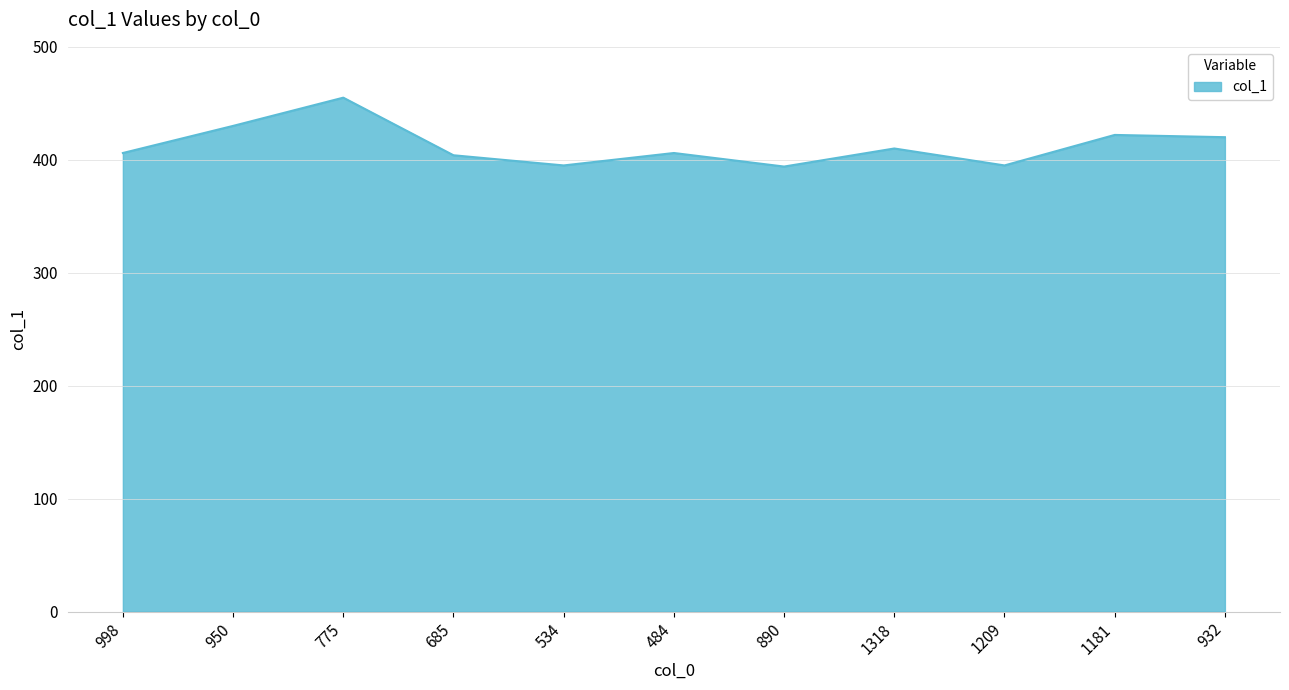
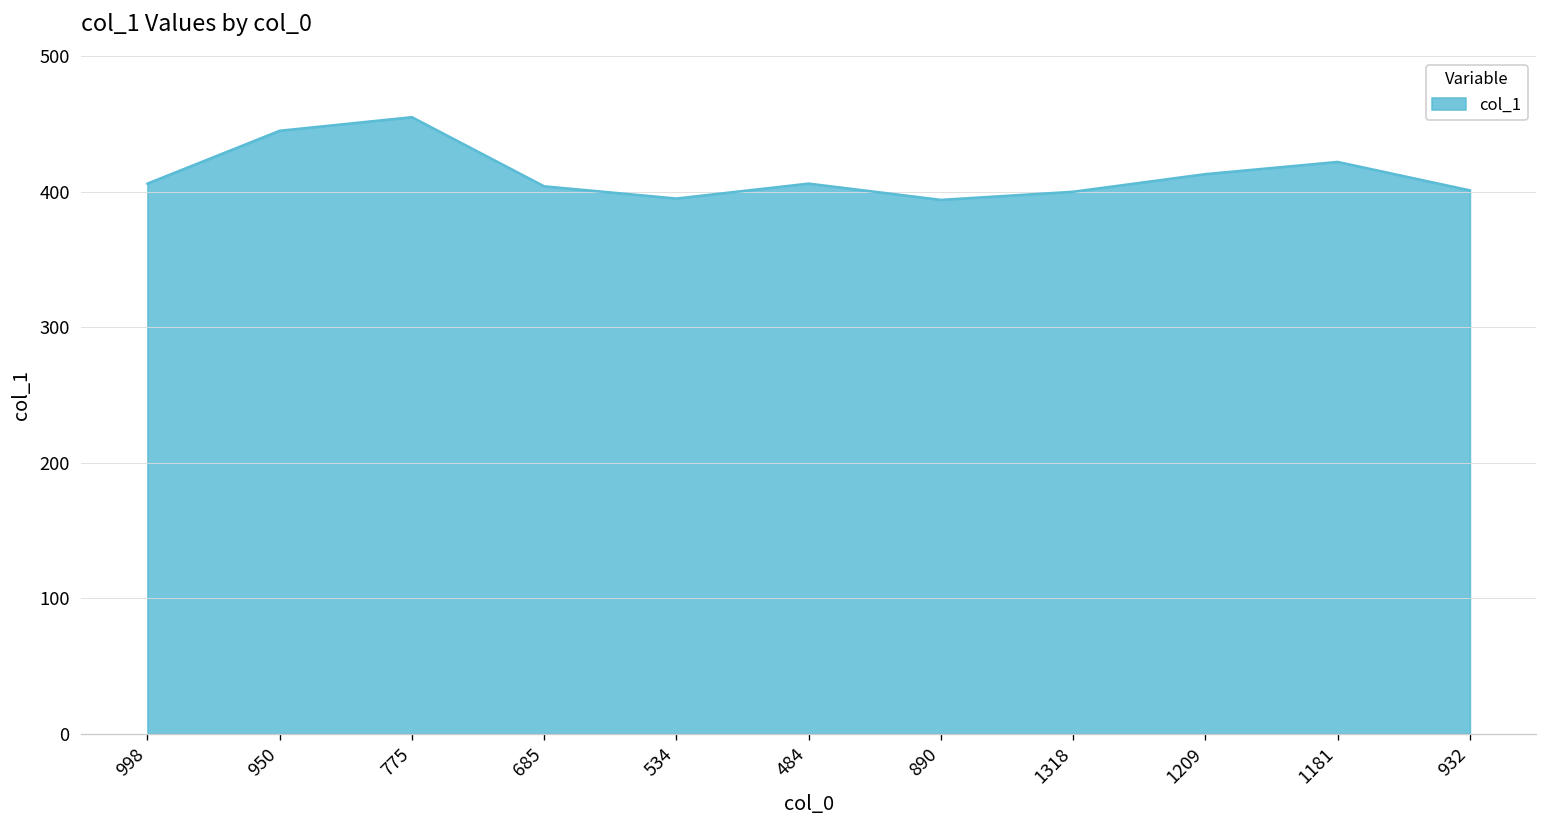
  {
    "998": 406,
-   "950": 430,
+   "950": 445,
    "775": 455,
    "685": 404,
    "534": 395,
    "484": 406,
    "890": 394,
-   "1318": 410,
-   "1209": 395,
+   "1318": 400,
+   "1209": 413,
    "1181": 422,
-   "932": 420
+   "932": 401
  }
